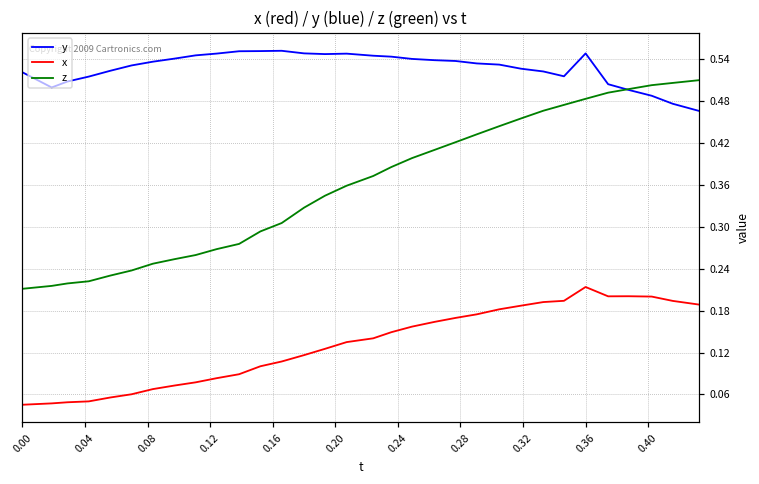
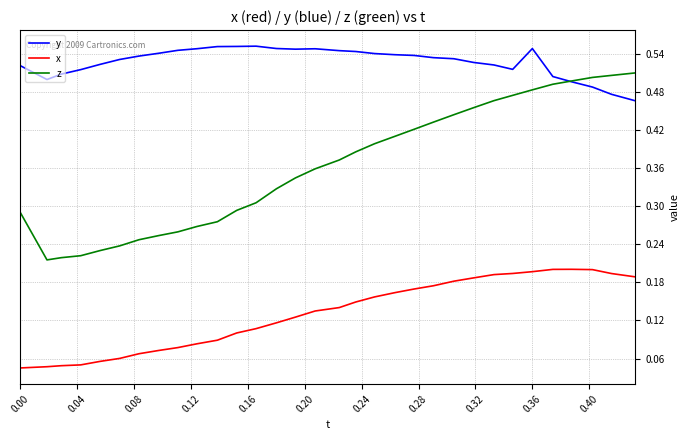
  {
    "y": {
      "0.00": 0.52,
      "0.36": 0.55
    },
    "x": {
      "0.00": 0.05,
-     "0.36": 0.21
+     "0.36": 0.20
    },
    "z": {
-     "0.00": 0.21,
+     "0.00": 0.29,
      "0.36": 0.48
    }
  }
